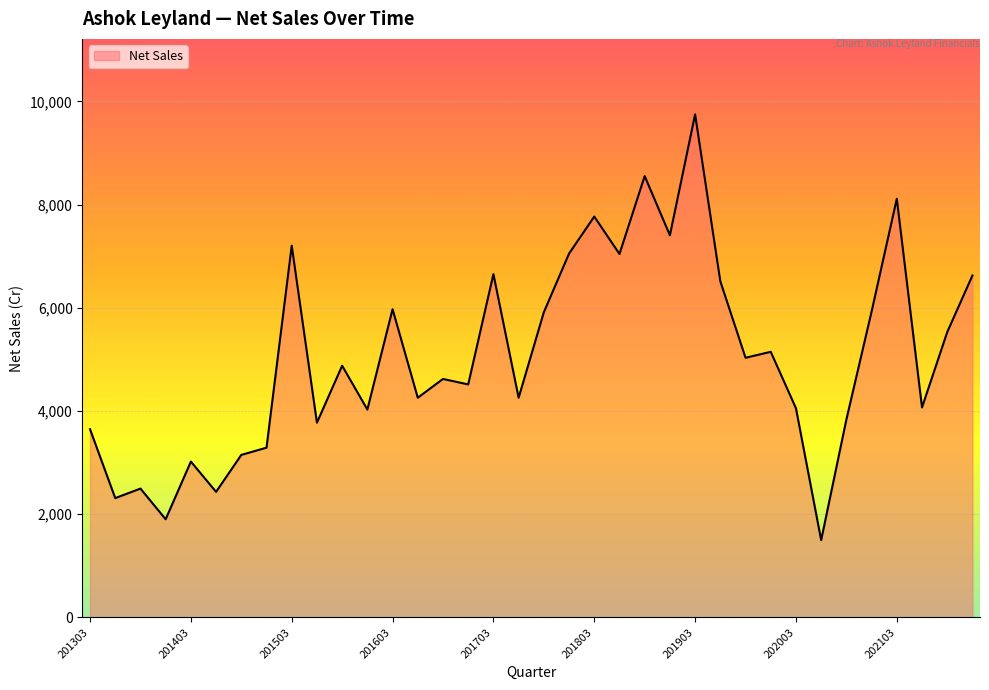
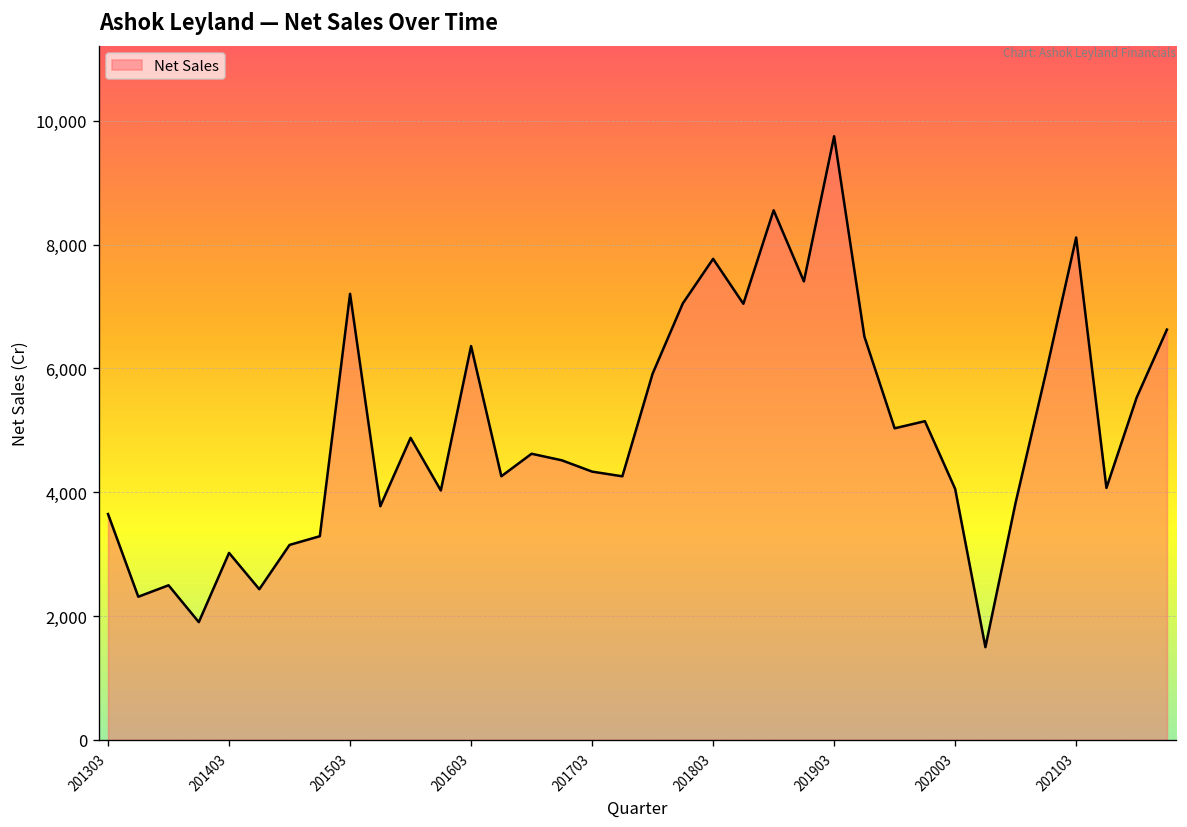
  {
    "201303": "3,600",
    "201403": "3,000",
    "201503": "7,200",
-   "201603": "6,000",
-   "201703": "6,700",
+   "201603": "6,400",
+   "201703": "4,300",
    "201803": "7,800",
    "201903": "9,700",
    "202003": "4,100",
    "202103": "8,100"
  }
